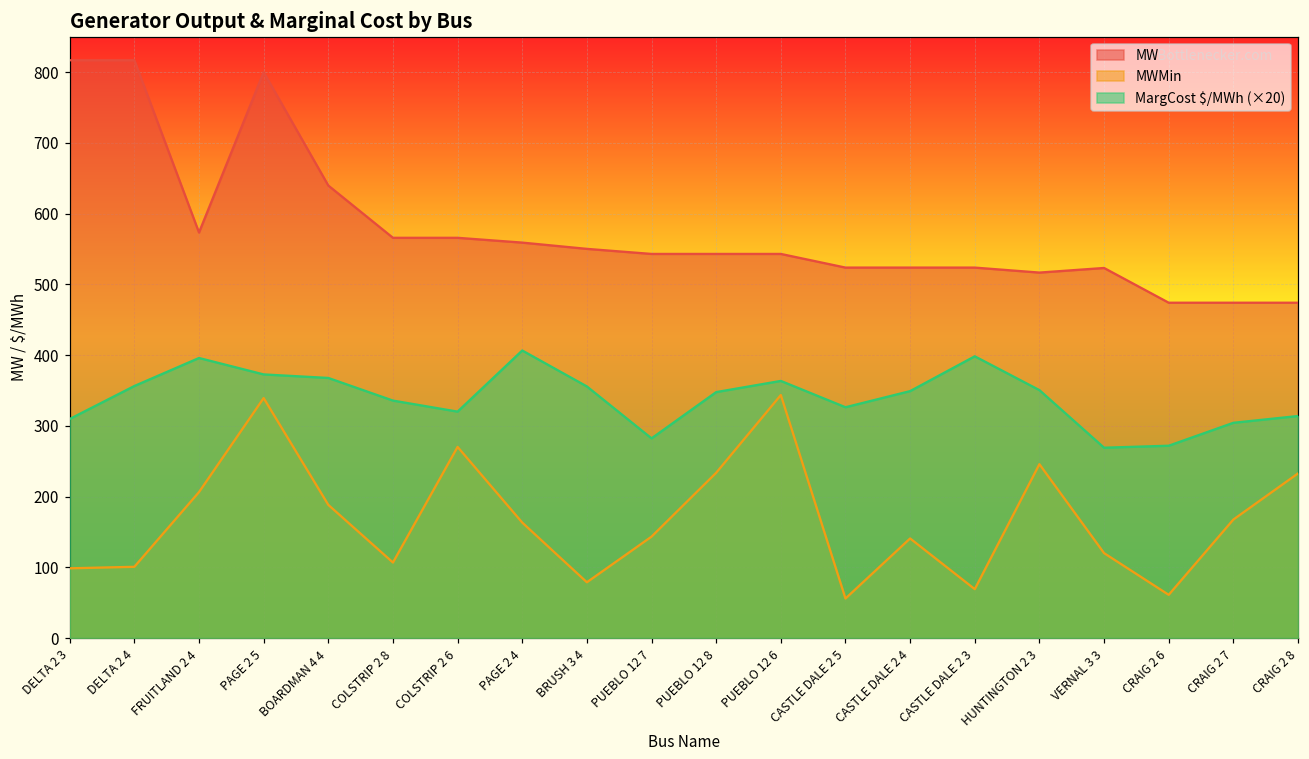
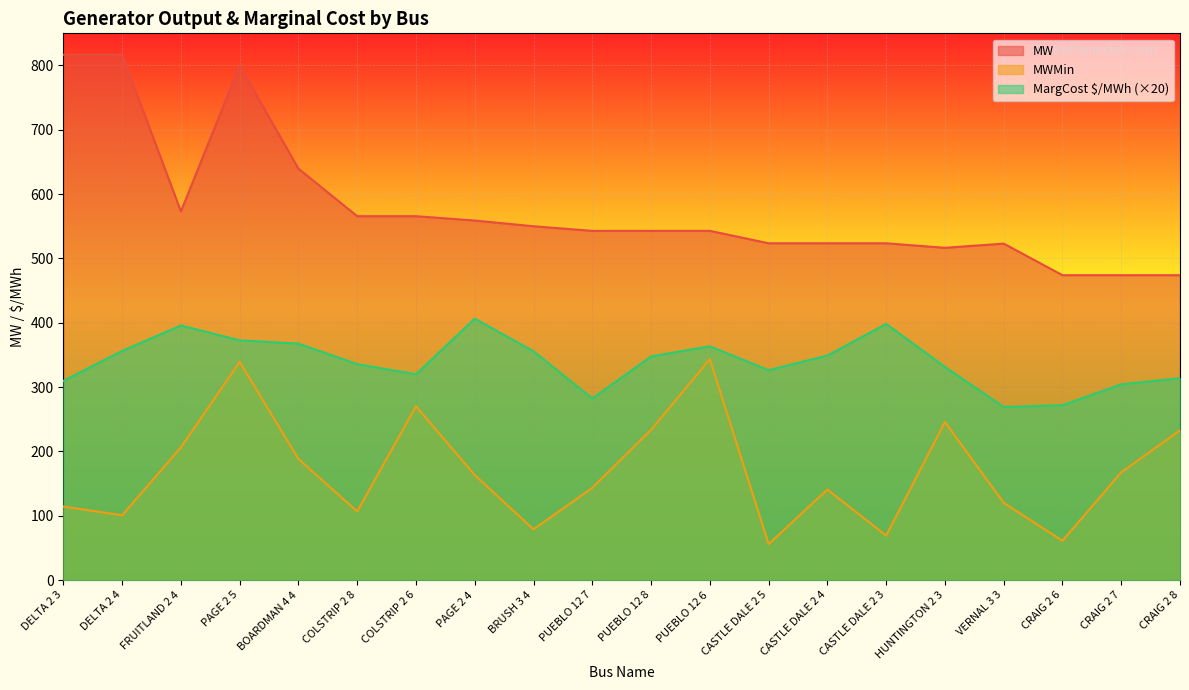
  {
    "MW": {
      "DELTA 2 3": 820,
      "DELTA 2 4": 820,
      "FRUITLAND 2 4": 570,
      "PAGE 2 5": 800,
      "BOARDMAN 4 4": 640,
      "COLSTRIP 2 8": 570,
      "COLSTRIP 2 6": 570,
      "PAGE 2 4": 560,
      "BRUSH 3 4": 550,
      "PUEBLO 12 7": 540,
      "PUEBLO 12 8": 540,
      "PUEBLO 12 6": 540,
      "CASTLE DALE 2 5": 520,
      "CASTLE DALE 2 4": 520,
      "CASTLE DALE 2 3": 520,
      "HUNTINGTON 2 3": 520,
      "VERNAL 3 3": 520,
      "CRAIG 2 6": 470,
      "CRAIG 2 7": 470,
      "CRAIG 2 8": 470
    },
    "MWMin": {
-     "DELTA 2 3": 100,
+     "DELTA 2 3": 110,
      "DELTA 2 4": 100,
      "FRUITLAND 2 4": 210,
      "PAGE 2 5": 340,
      "BOARDMAN 4 4": 190,
      "COLSTRIP 2 8": 110,
      "COLSTRIP 2 6": 270,
      "PAGE 2 4": 160,
      "BRUSH 3 4": 80,
      "PUEBLO 12 7": 140,
      "PUEBLO 12 8": 230,
      "PUEBLO 12 6": 340,
      "CASTLE DALE 2 5": 60,
      "CASTLE DALE 2 4": 140,
      "CASTLE DALE 2 3": 70,
      "HUNTINGTON 2 3": 250,
      "VERNAL 3 3": 120,
      "CRAIG 2 6": 60,
      "CRAIG 2 7": 170,
      "CRAIG 2 8": 230
    },
    "MargCost $/MWh (×20)": {
      "DELTA 2 3": 310,
      "DELTA 2 4": 360,
      "FRUITLAND 2 4": 400,
      "PAGE 2 5": 370,
      "BOARDMAN 4 4": 370,
      "COLSTRIP 2 8": 340,
      "COLSTRIP 2 6": 320,
      "PAGE 2 4": 410,
      "BRUSH 3 4": 360,
      "PUEBLO 12 7": 280,
      "PUEBLO 12 8": 350,
      "PUEBLO 12 6": 360,
      "CASTLE DALE 2 5": 330,
      "CASTLE DALE 2 4": 350,
      "CASTLE DALE 2 3": 400,
-     "HUNTINGTON 2 3": 350,
+     "HUNTINGTON 2 3": 330,
      "VERNAL 3 3": 270,
      "CRAIG 2 6": 270,
      "CRAIG 2 7": 300,
      "CRAIG 2 8": 310
    }
  }
